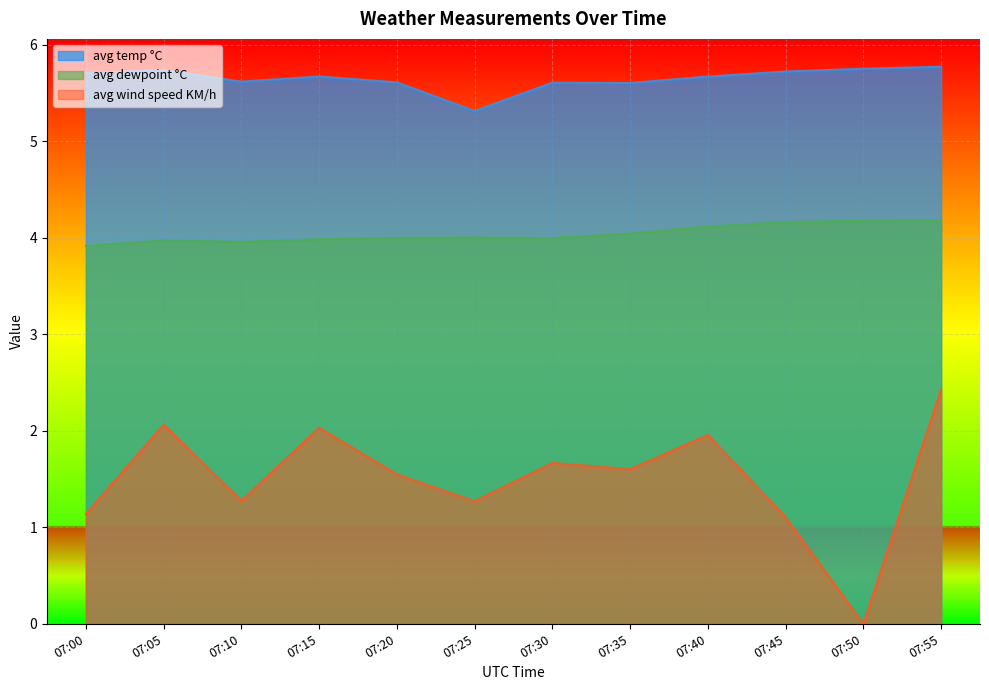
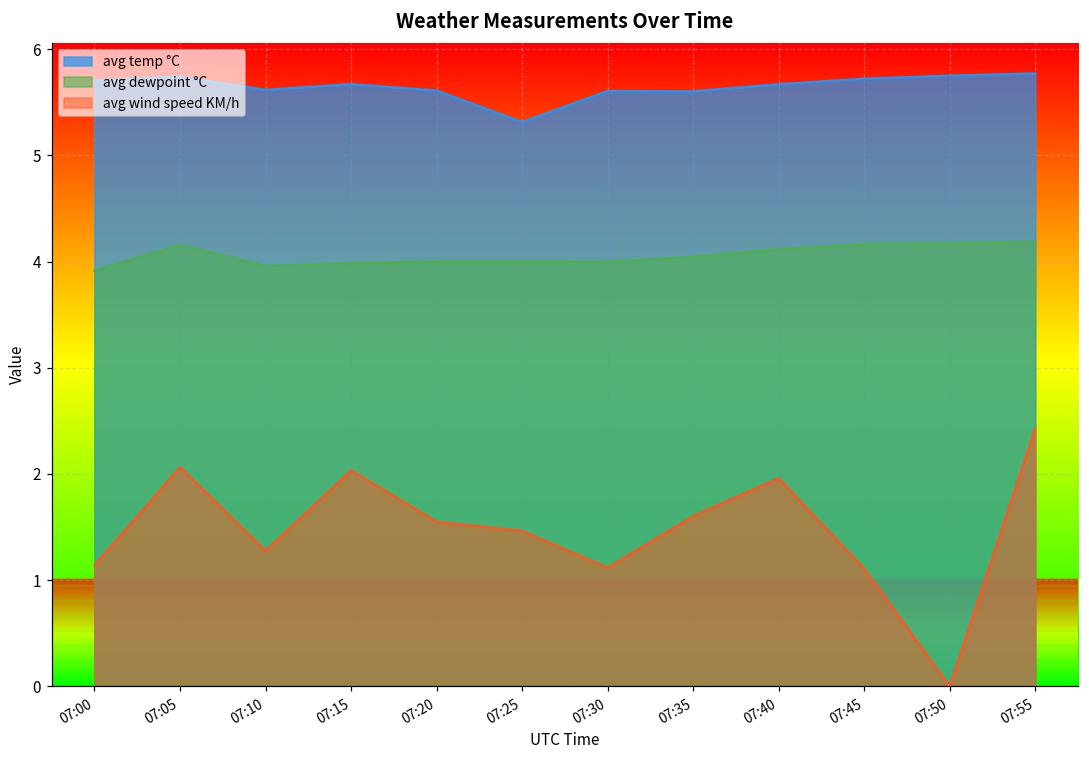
  {
    "avg temp °C": {
      "07:10": 5.6,
      "07:15": 5.7,
      "07:20": 5.6,
      "07:25": 5.3,
      "07:30": 5.6,
      "07:35": 5.6,
      "07:40": 5.7,
      "07:45": 5.7,
      "07:50": 5.8,
      "07:55": 5.8
    },
    "avg dewpoint °C": {
      "07:00": 3.9,
-     "07:05": 4.0,
+     "07:05": 4.2,
      "07:10": 4.0,
      "07:15": 4.0,
      "07:20": 4.0,
      "07:25": 4.0,
      "07:30": 4.0,
      "07:35": 4.0,
      "07:40": 4.1,
      "07:45": 4.2,
      "07:50": 4.2,
      "07:55": 4.2
    },
    "avg wind speed KM/h": {
      "07:00": 1.1,
      "07:05": 2.1,
      "07:10": 1.3,
      "07:15": 2.0,
      "07:20": 1.5,
-     "07:25": 1.3,
-     "07:30": 1.7,
+     "07:25": 1.5,
+     "07:30": 1.1,
      "07:35": 1.6,
      "07:40": 2.0,
      "07:45": 1.1,
      "07:50": 0.0,
      "07:55": 2.4
    }
  }
